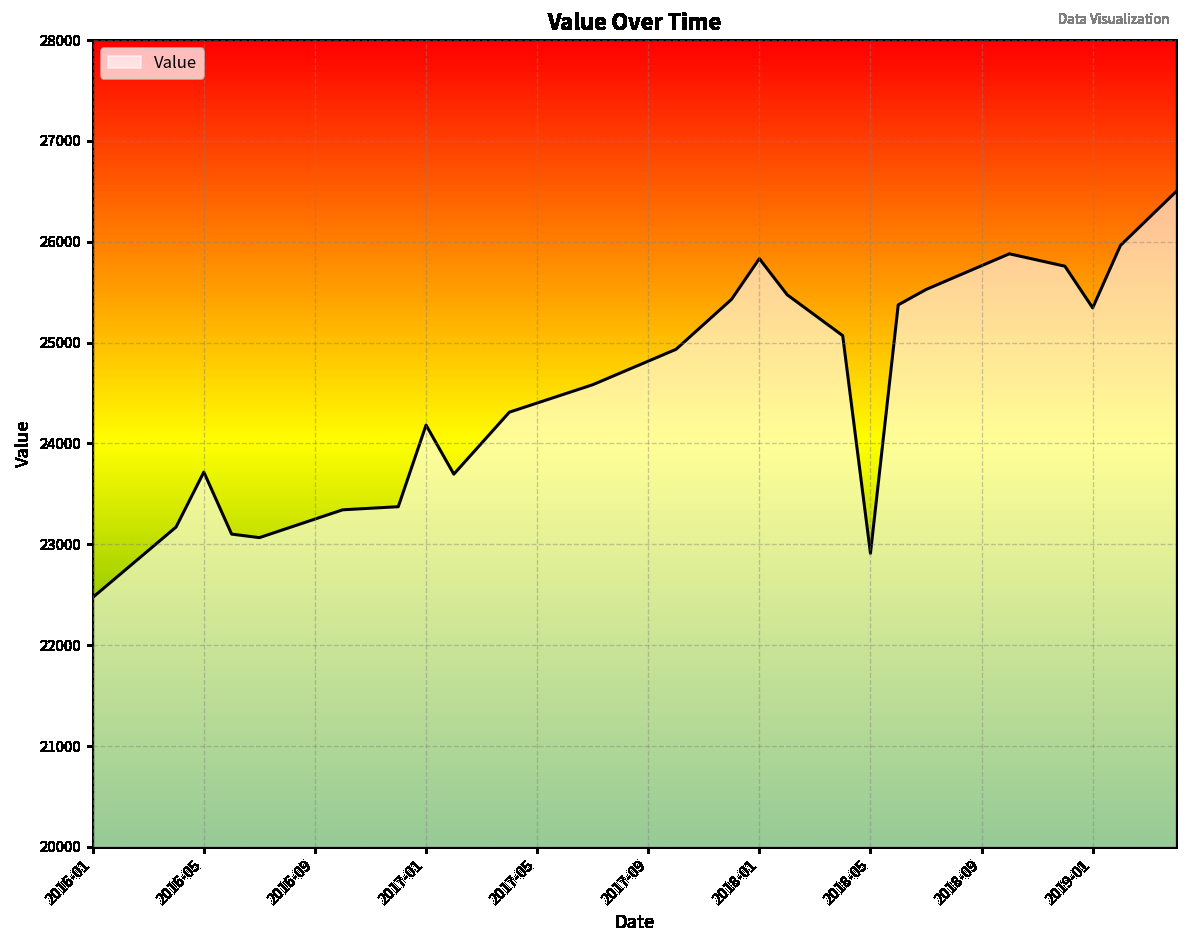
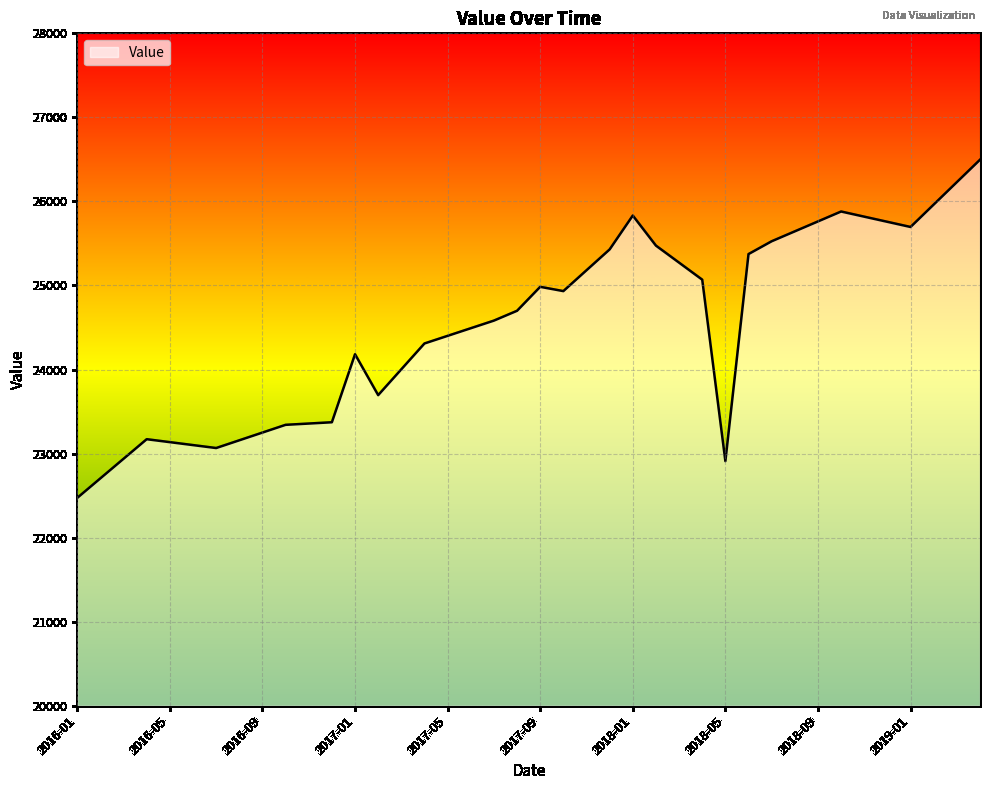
  {
    "2016-01": 22500,
-   "2016-05": 23700,
+   "2016-05": 23100,
    "2016-09": 23300,
    "2017-01": 24200,
    "2017-05": 24400,
-   "2017-09": 24800,
+   "2017-09": 25000,
    "2018-01": 25800,
    "2018-05": 22900,
    "2018-09": 25800,
-   "2019-01": 25300
+   "2019-01": 25700
  }
